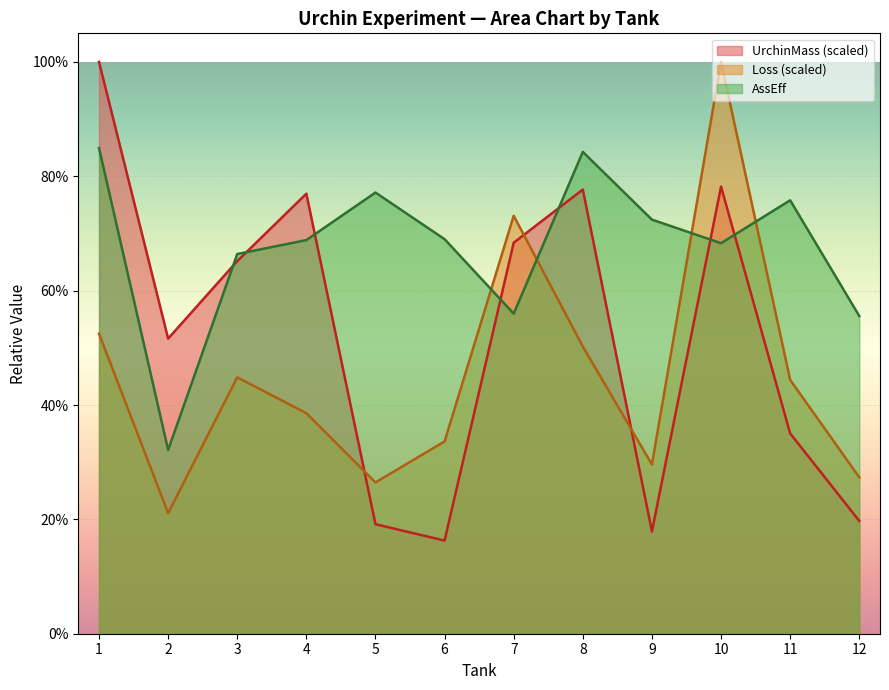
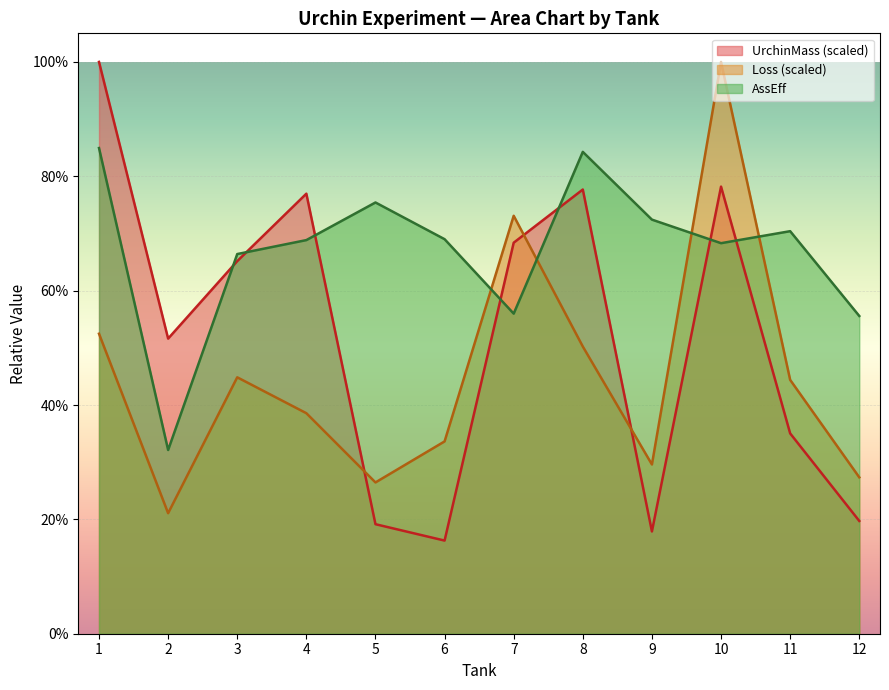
  {
    "AssEff": {
      "1": "85%",
      "2": "32%",
      "3": "66%",
      "4": "69%",
-     "5": "77%",
+     "5": "75%",
      "6": "69%",
      "7": "56%",
      "8": "84%",
      "9": "72%",
      "10": "68%",
-     "11": "76%",
+     "11": "70%",
      "12": "56%"
    }
  }
